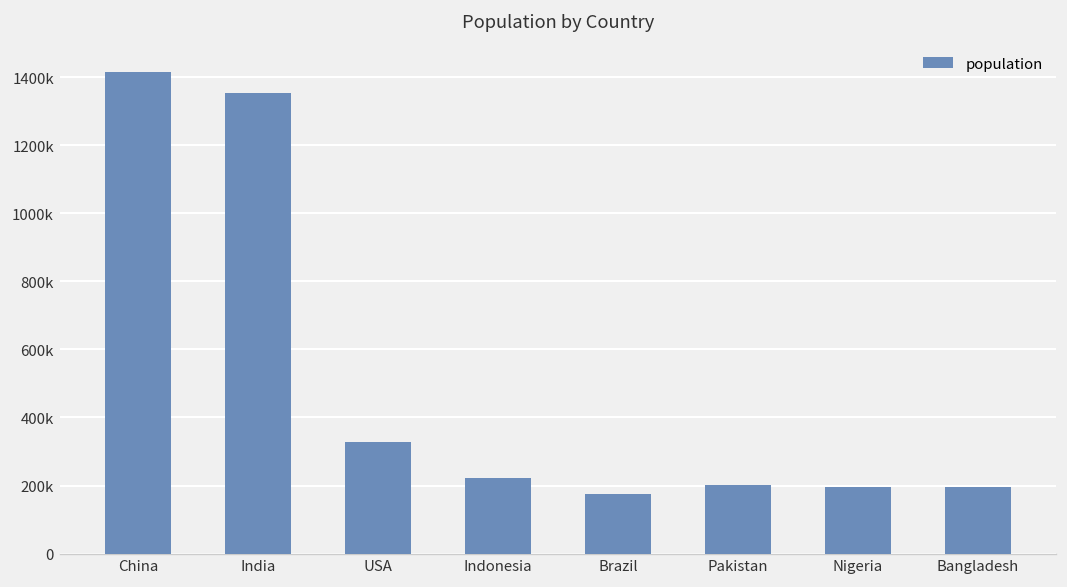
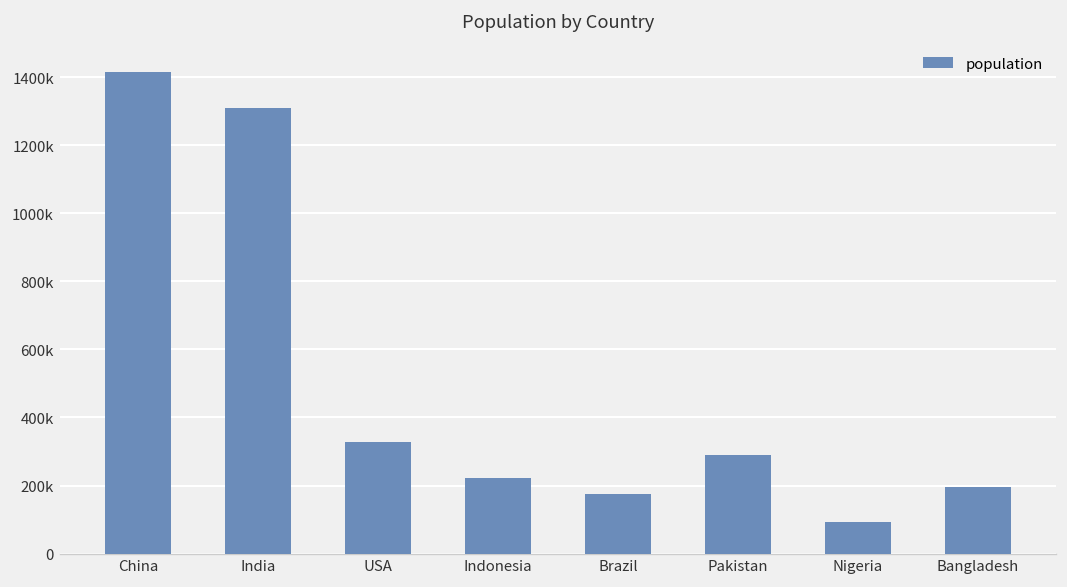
  {
    "China": 1420000,
-   "India": 1350000,
+   "India": 1310000,
    "USA": 330000,
    "Indonesia": 220000,
    "Brazil": 170000,
-   "Pakistan": 200000,
-   "Nigeria": 200000,
+   "Pakistan": 290000,
+   "Nigeria": 90000,
    "Bangladesh": 200000
  }
